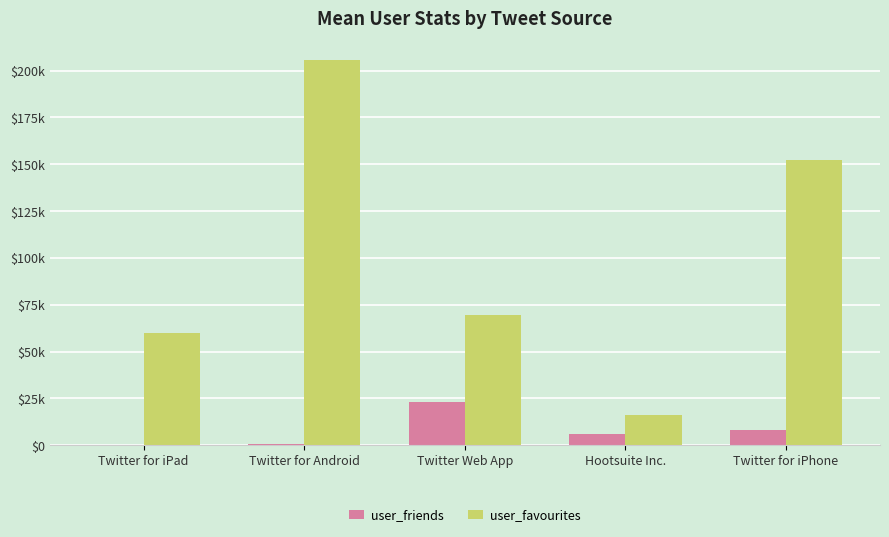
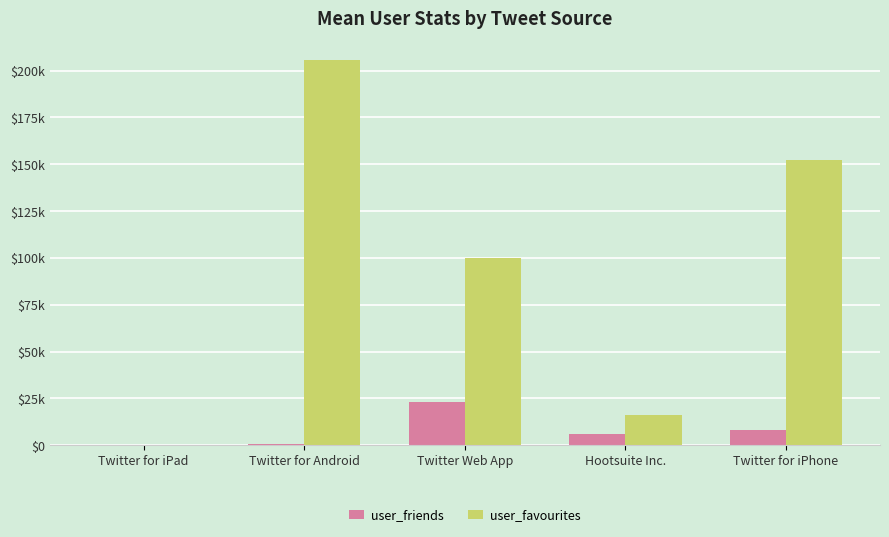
  {
    "user_friends": {
      "Twitter Web App": "$23000",
      "Hootsuite Inc.": "$6000",
      "Twitter for iPhone": "$8000"
    },
    "user_favourites": {
-     "Twitter for iPad": "$60000",
+     "Twitter for iPad": "$0",
      "Twitter for Android": "$205000",
-     "Twitter Web App": "$69000",
+     "Twitter Web App": "$100000",
      "Hootsuite Inc.": "$16000",
      "Twitter for iPhone": "$152000"
    }
  }
